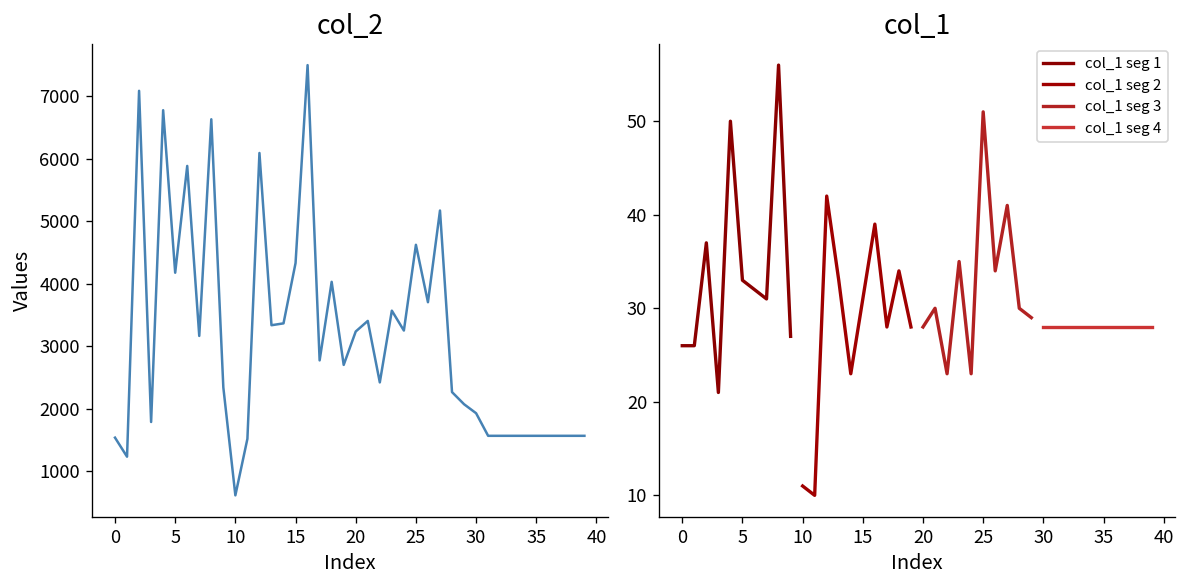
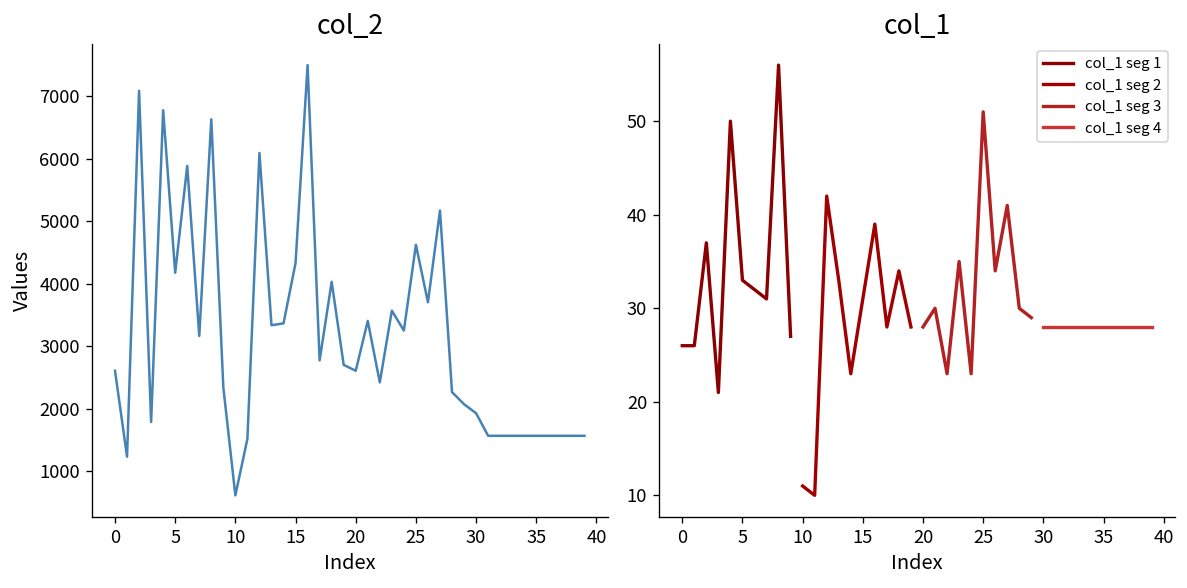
  {
    "col_2": {
-     "0": 1500,
+     "0": 2600,
      "5": 4200,
      "10": 600,
      "15": 4300,
-     "20": 3200,
+     "20": 2600,
      "25": 4600,
      "30": 1900,
      "35": 1600
    }
  }
